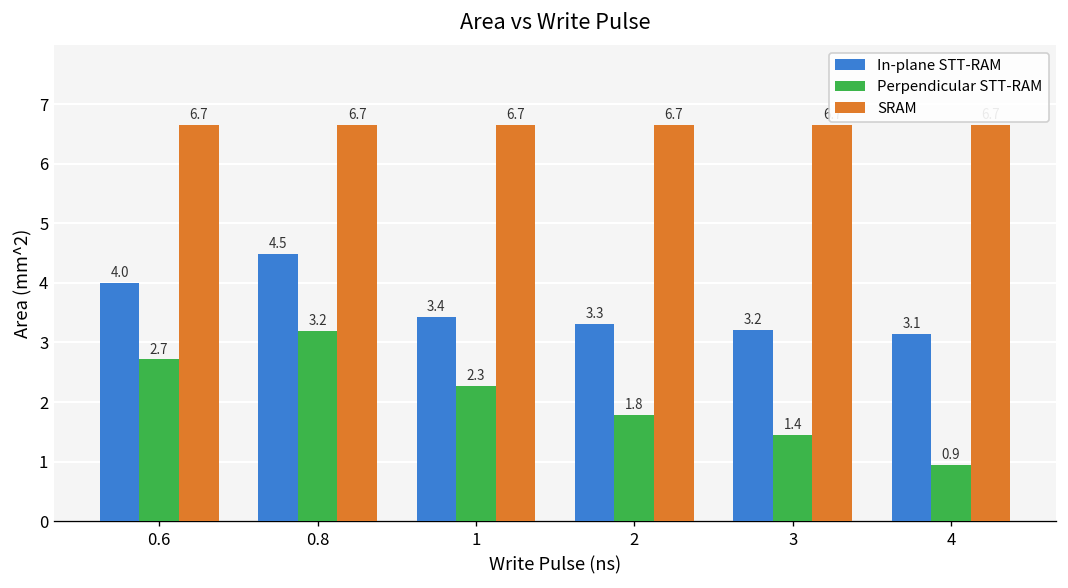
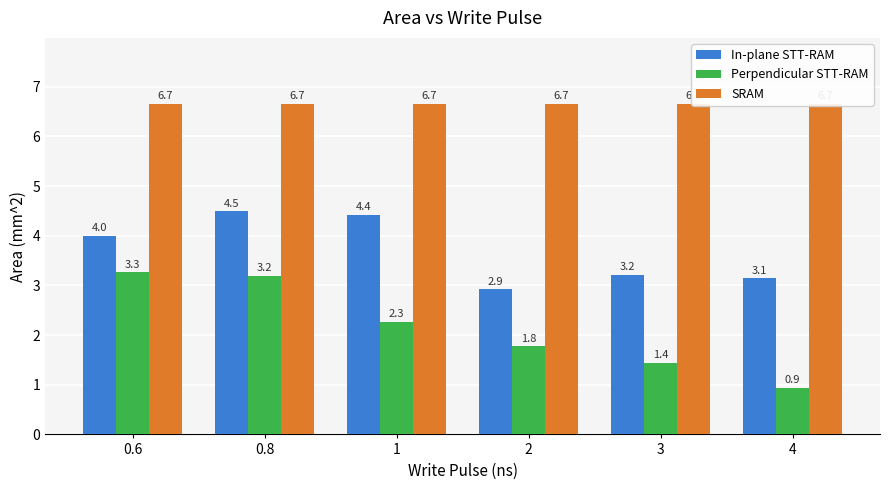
  {
    "In-plane STT-RAM": {
      "0.6": 4.0,
      "0.8": 4.5,
-     "1": 3.4,
-     "2": 3.3,
+     "1": 4.4,
+     "2": 2.9,
      "3": 3.2,
      "4": 3.1
    },
    "Perpendicular STT-RAM": {
-     "0.6": 2.7,
+     "0.6": 3.3,
      "0.8": 3.2,
      "1": 2.3,
      "2": 1.8,
      "3": 1.4,
      "4": 0.9
    },
    "SRAM": {
      "0.6": 6.7,
      "0.8": 6.7,
      "1": 6.7,
      "2": 6.7
    }
  }
